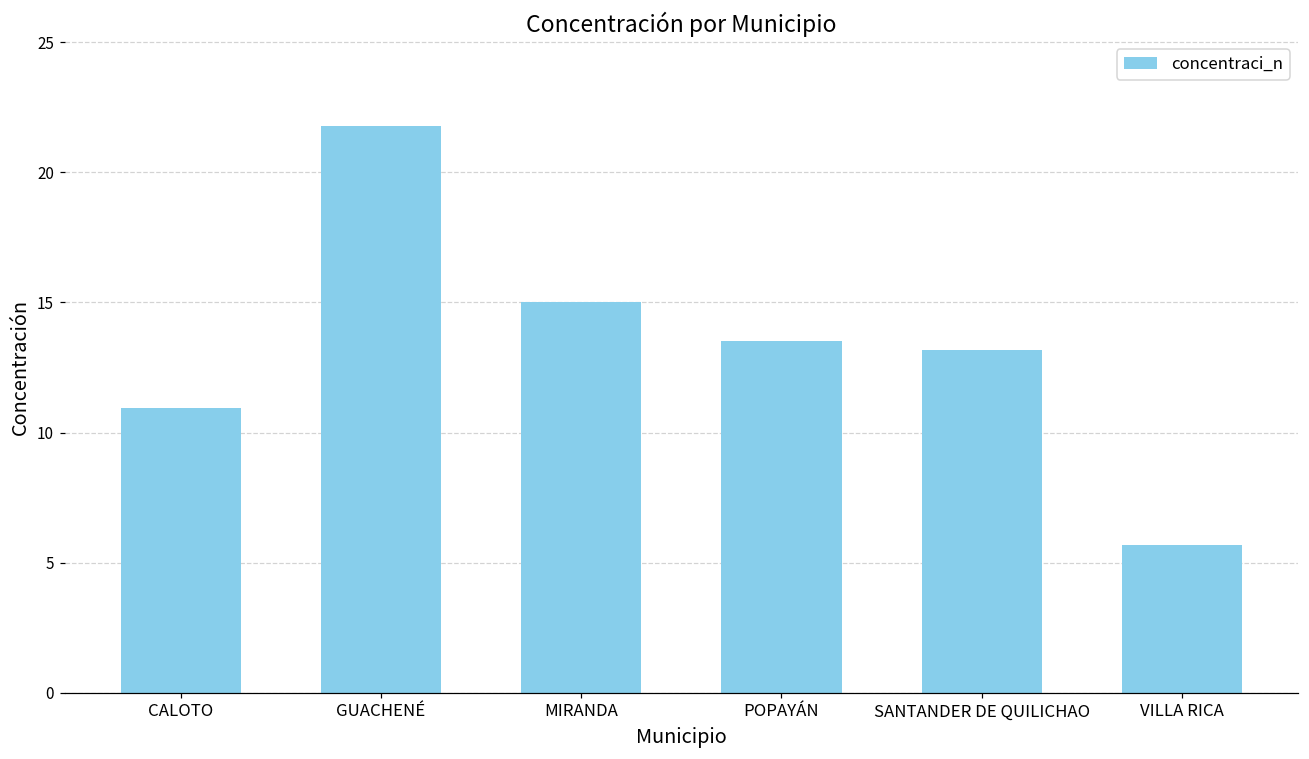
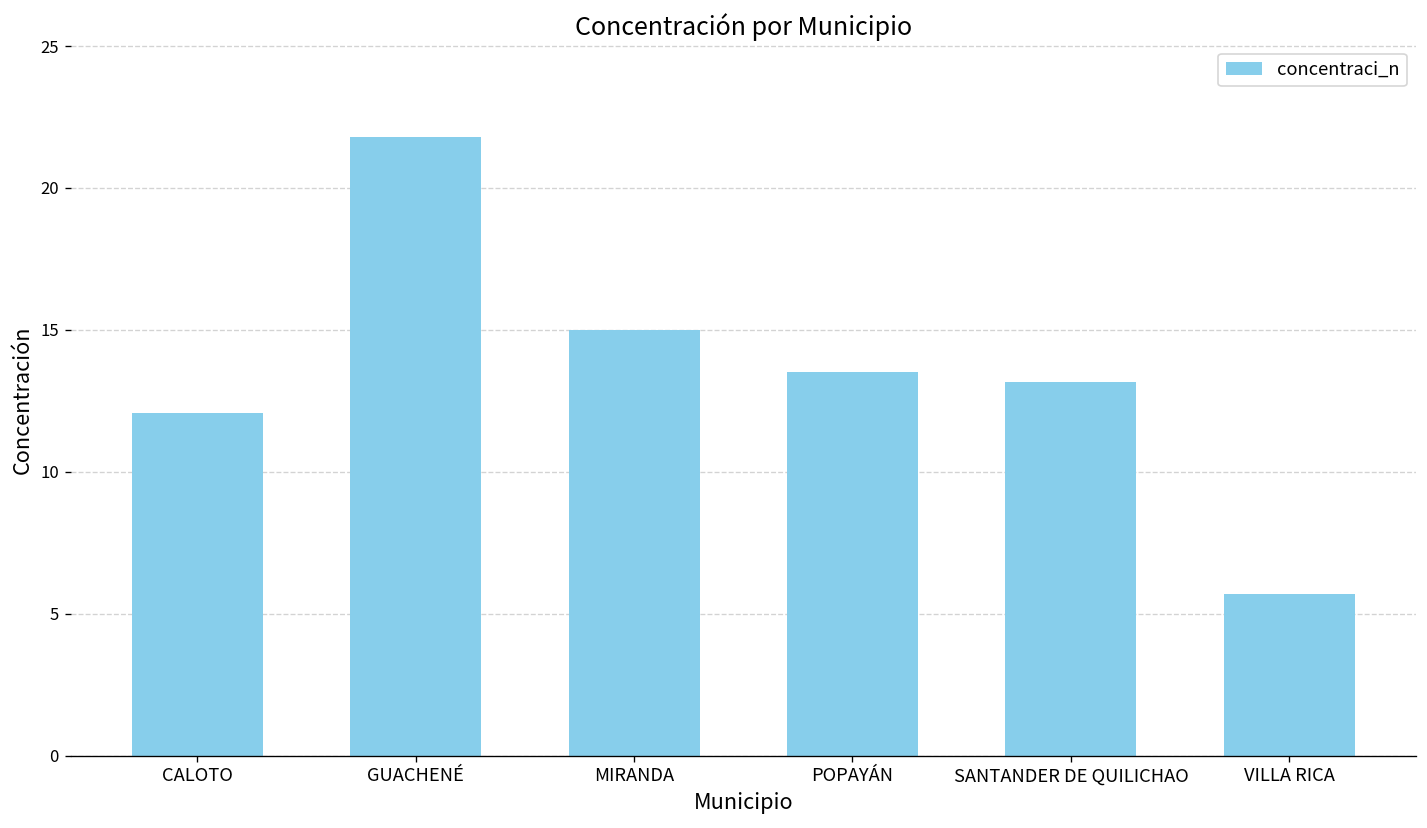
  {
-   "CALOTO": 10.9,
+   "CALOTO": 12.1,
    "GUACHENÉ": 21.8,
    "MIRANDA": 15.0,
    "POPAYÁN": 13.5,
    "SANTANDER DE QUILICHAO": 13.2,
    "VILLA RICA": 5.7
  }
